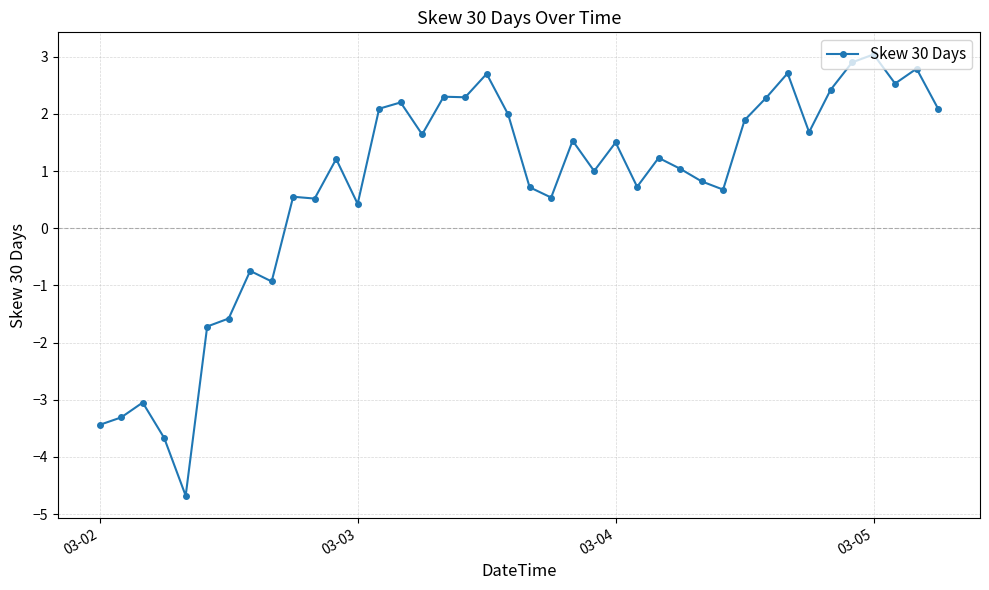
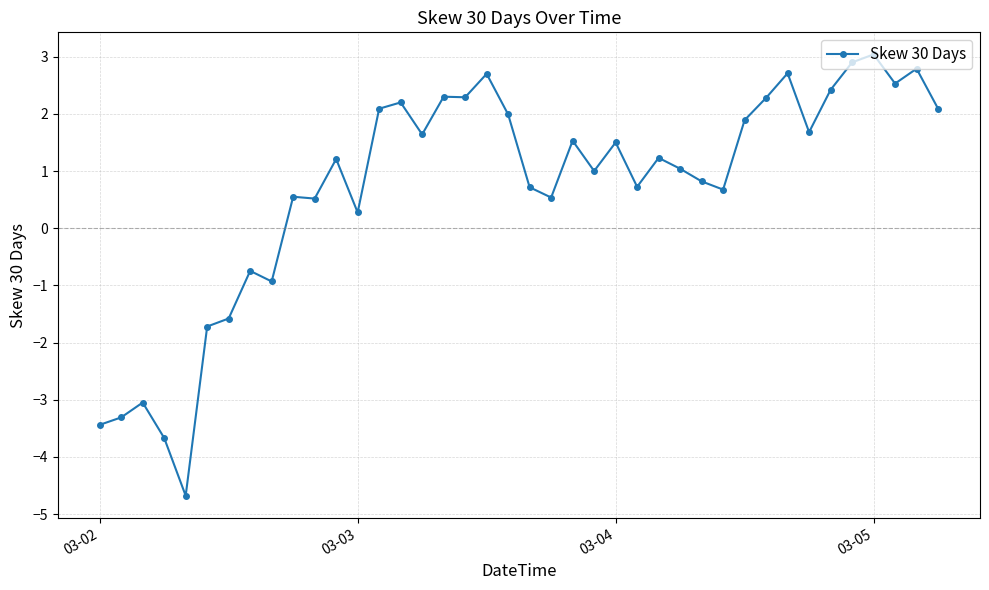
  {
    "03-02": -3.4,
-   "03-03": 0.4,
+   "03-03": 0.3,
    "03-04": 1.5
  }
